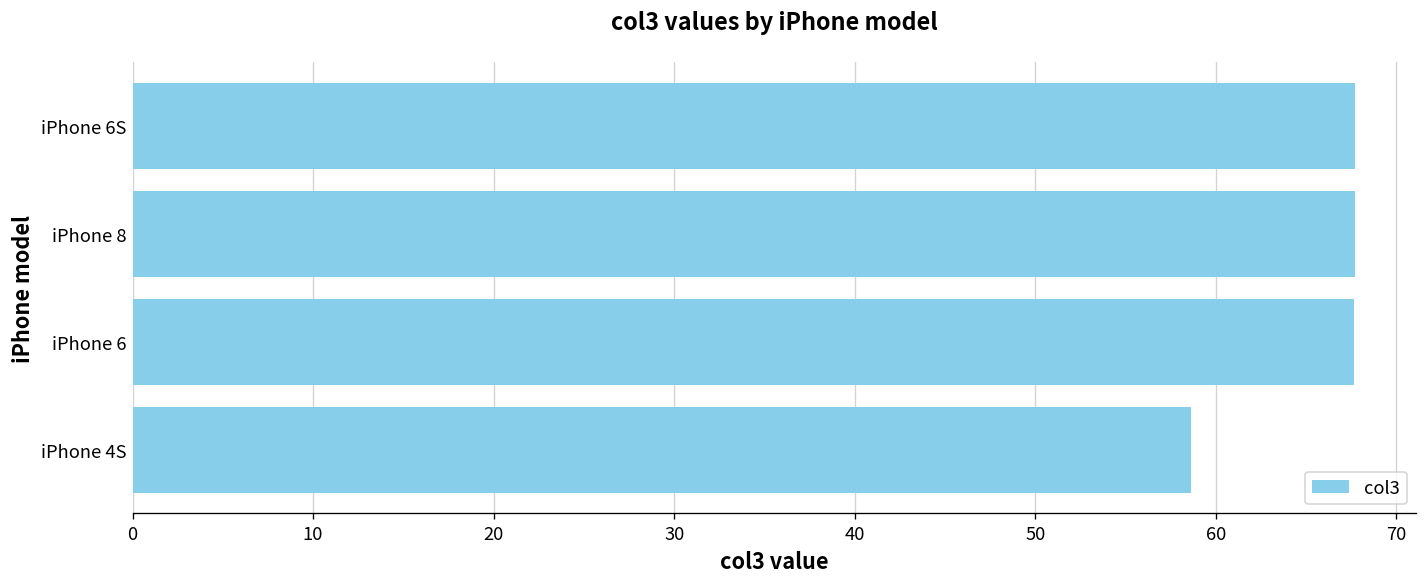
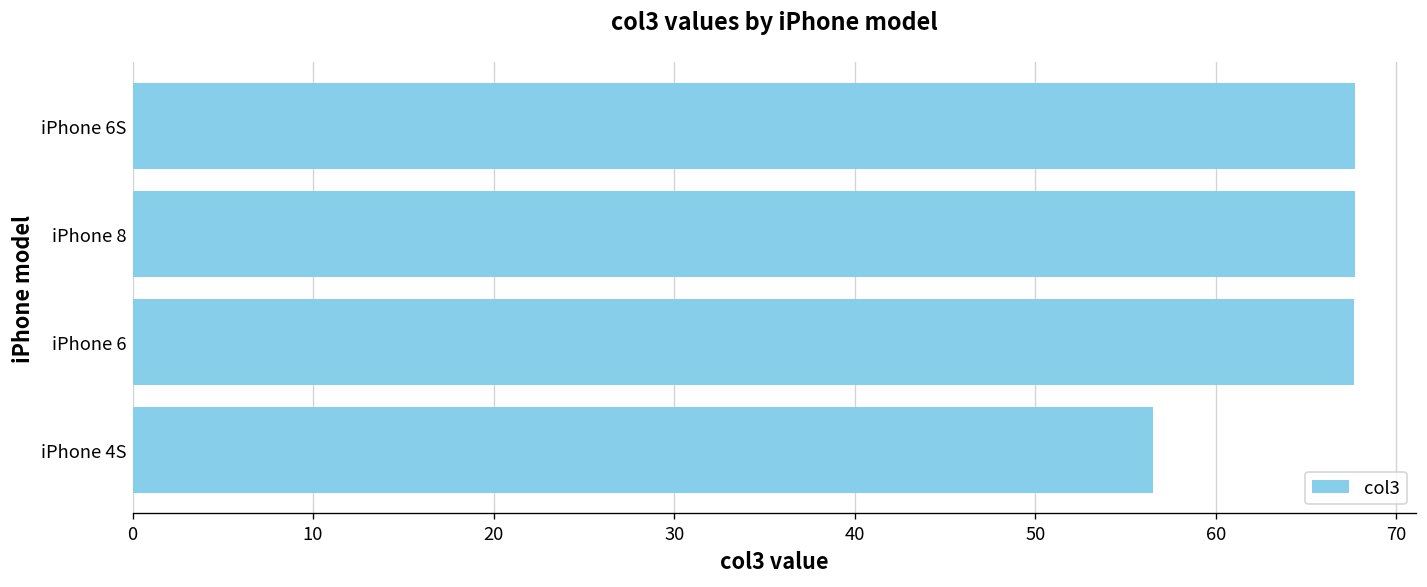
  {
    "iPhone 6S": 67.7,
    "iPhone 8": 67.7,
    "iPhone 6": 67.7,
-   "iPhone 4S": 58.6
+   "iPhone 4S": 56.5
  }
